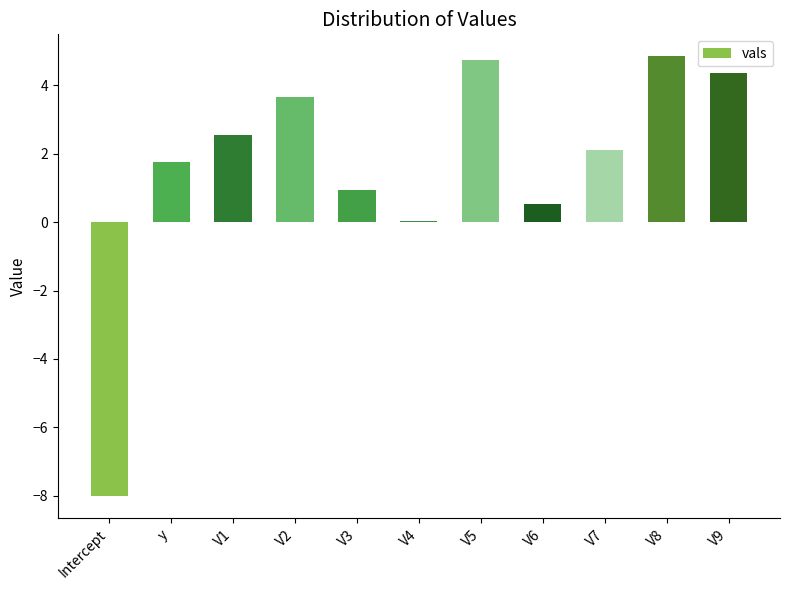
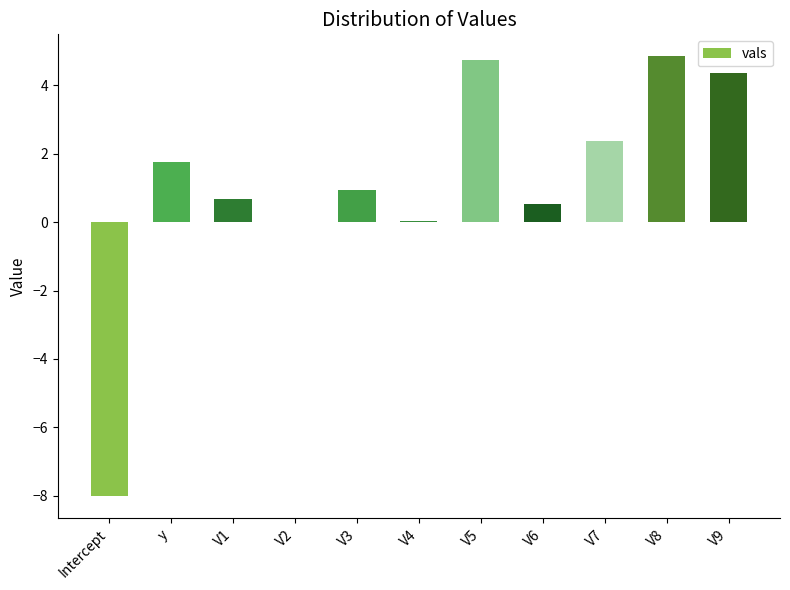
  {
    "Intercept": -8.0,
    "y": 1.8,
-   "V1": 2.6,
-   "V2": 3.7,
+   "V1": 0.7,
+   "V2": 0.0,
    "V3": 1.0,
    "V5": 4.7,
    "V6": 0.5,
-   "V7": 2.1,
+   "V7": 2.4,
    "V8": 4.8,
    "V9": 4.3
  }
